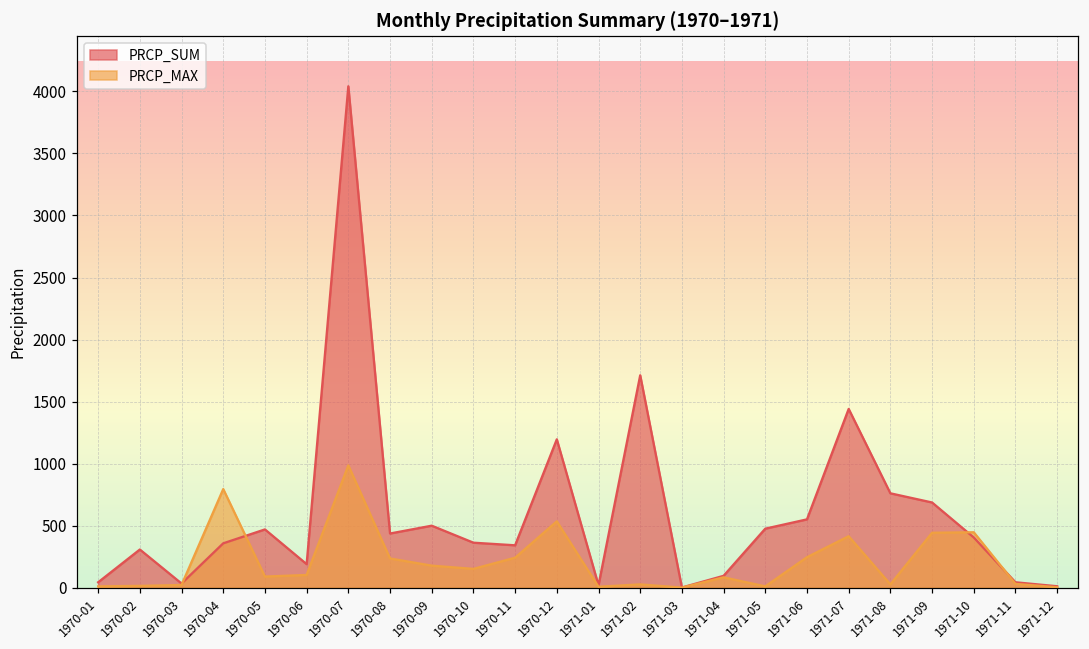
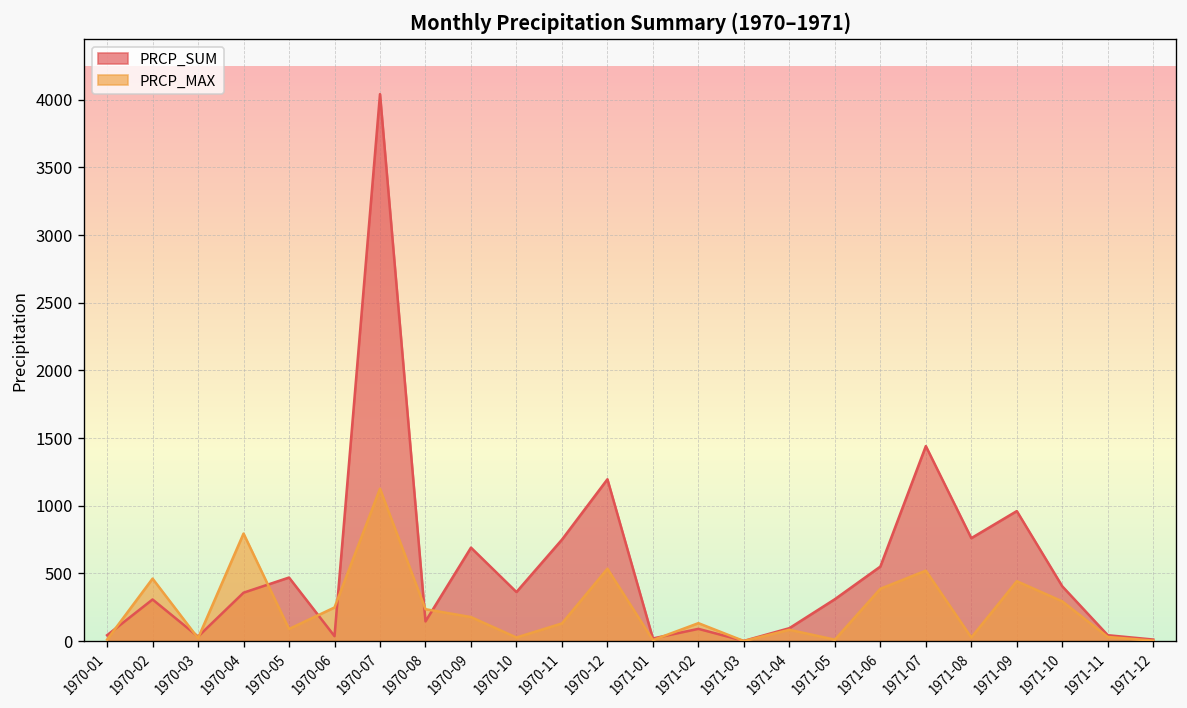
  {
    "PRCP_SUM": {
      "1970-01": 40,
      "1970-02": 310,
      "1970-04": 360,
      "1970-05": 470,
-     "1970-06": 190,
+     "1970-06": 40,
      "1970-07": 4040,
-     "1970-08": 440,
-     "1970-09": 500,
+     "1970-08": 150,
+     "1970-09": 690,
      "1970-10": 360,
-     "1970-11": 340,
+     "1970-11": 750,
      "1970-12": 1200,
-     "1971-02": 1710,
-     "1971-05": 480,
+     "1971-02": 90,
+     "1971-05": 310,
      "1971-06": 550,
      "1971-07": 1440,
      "1971-08": 760,
-     "1971-09": 690,
+     "1971-09": 960,
      "1971-10": 410
    },
    "PRCP_MAX": {
      "1970-01": 10,
-     "1970-02": 20,
+     "1970-02": 460,
      "1970-04": 800,
      "1970-05": 90,
-     "1970-06": 100,
-     "1970-07": 990,
+     "1970-06": 250,
+     "1970-07": 1130,
      "1970-08": 240,
      "1970-09": 180,
-     "1970-10": 150,
-     "1970-11": 240,
+     "1970-10": 30,
+     "1970-11": 130,
      "1970-12": 540,
-     "1971-02": 30,
+     "1971-02": 130,
      "1971-05": 10,
-     "1971-06": 250,
-     "1971-07": 420,
+     "1971-06": 390,
+     "1971-07": 520,
      "1971-08": 30,
      "1971-09": 440,
-     "1971-10": 450
+     "1971-10": 290
    }
  }
